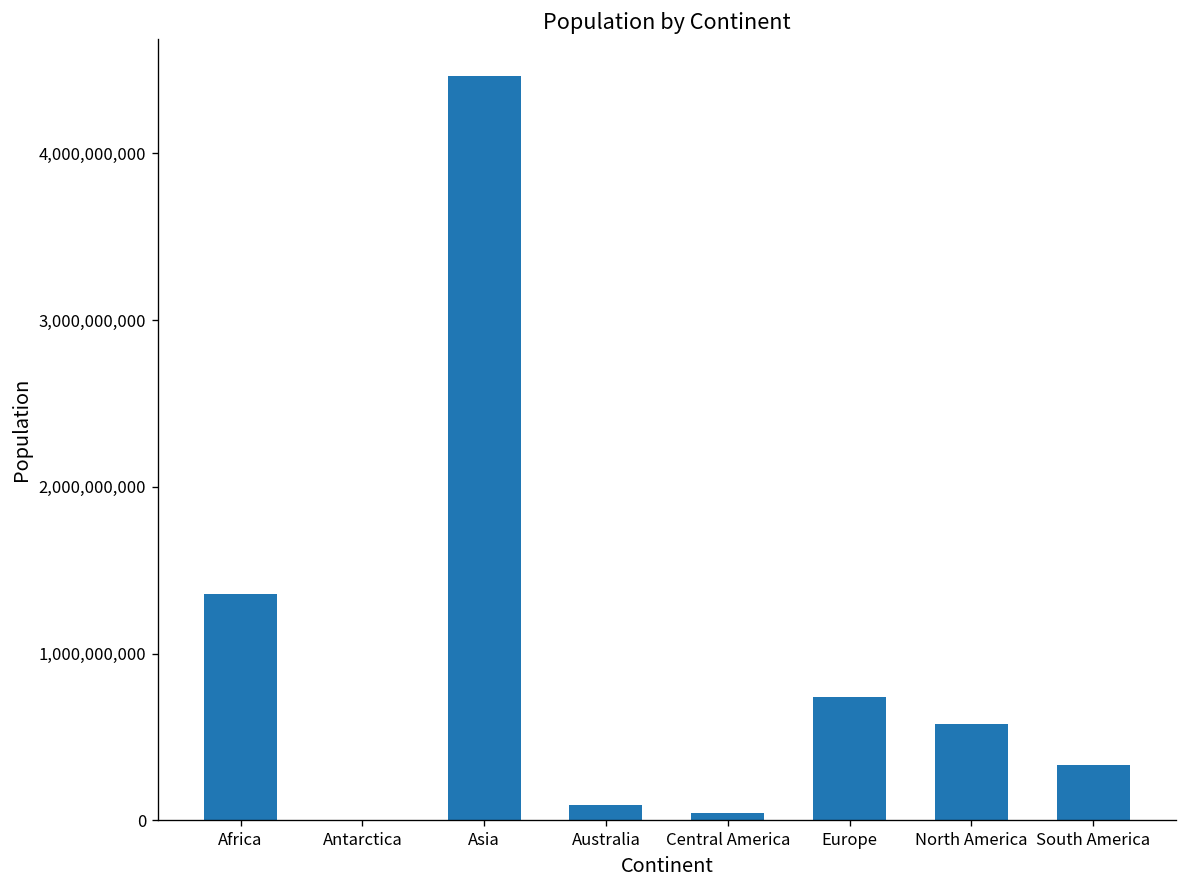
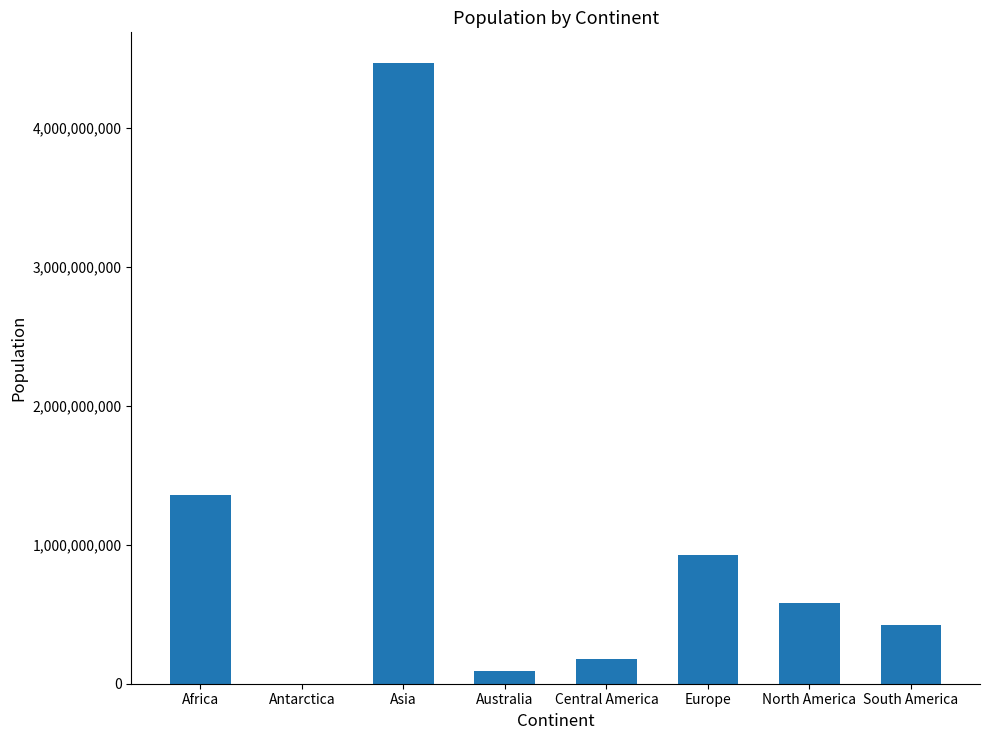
  {
    "Africa": "1,350,000,000",
    "Asia": "4,460,000,000",
    "Australia": "90,000,000",
-   "Central America": "50,000,000",
-   "Europe": "740,000,000",
+   "Central America": "180,000,000",
+   "Europe": "920,000,000",
    "North America": "580,000,000",
-   "South America": "330,000,000"
+   "South America": "420,000,000"
  }
